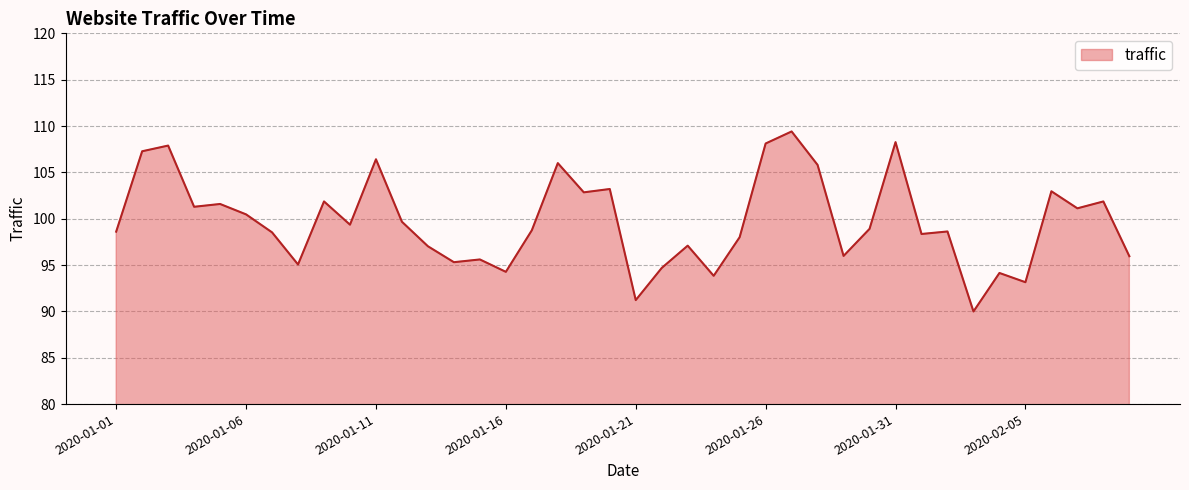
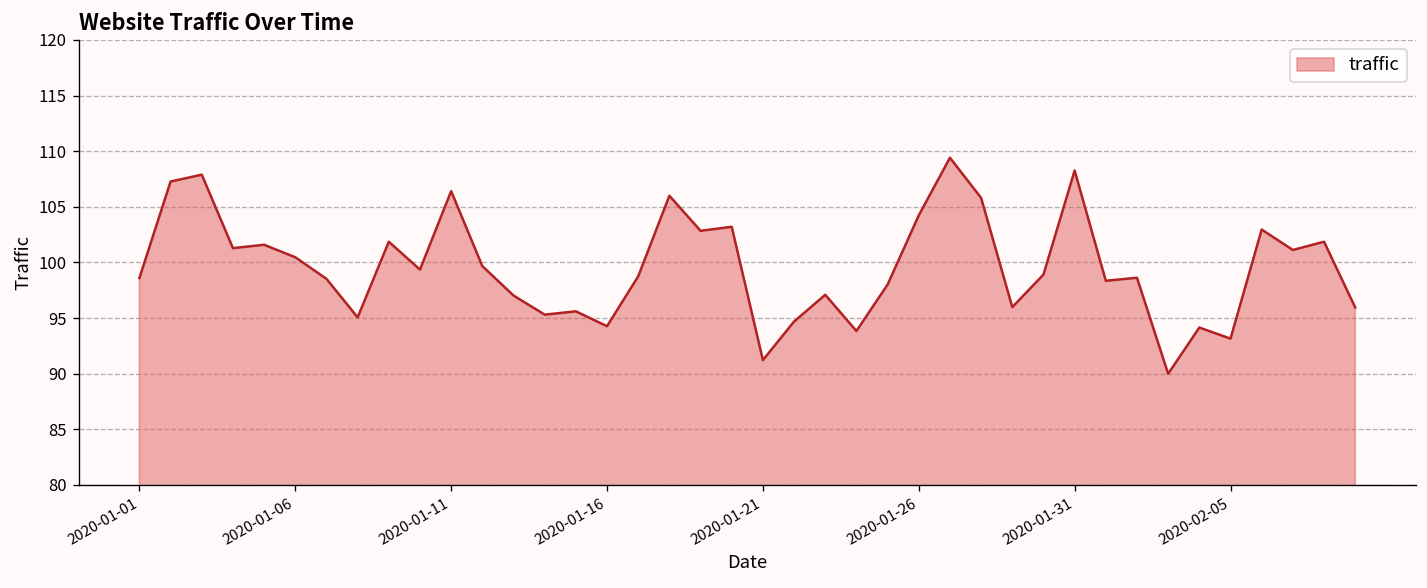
  {
    "2020-01-01": 99,
    "2020-01-06": 100,
    "2020-01-11": 106,
    "2020-01-16": 94,
    "2020-01-21": 91,
-   "2020-01-26": 108,
+   "2020-01-26": 104,
    "2020-01-31": 108,
    "2020-02-05": 93
  }
